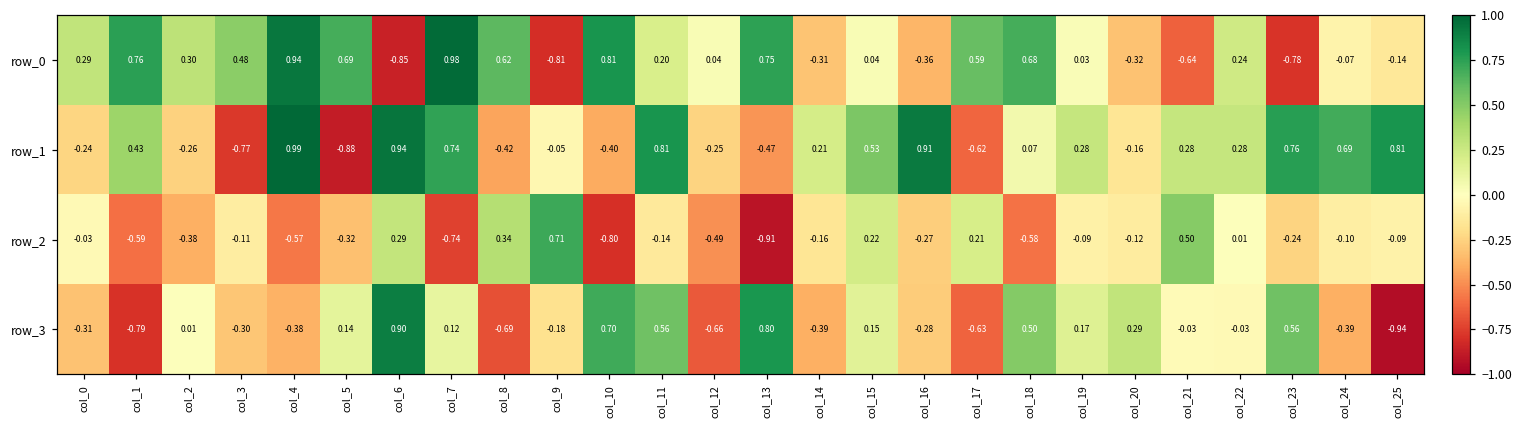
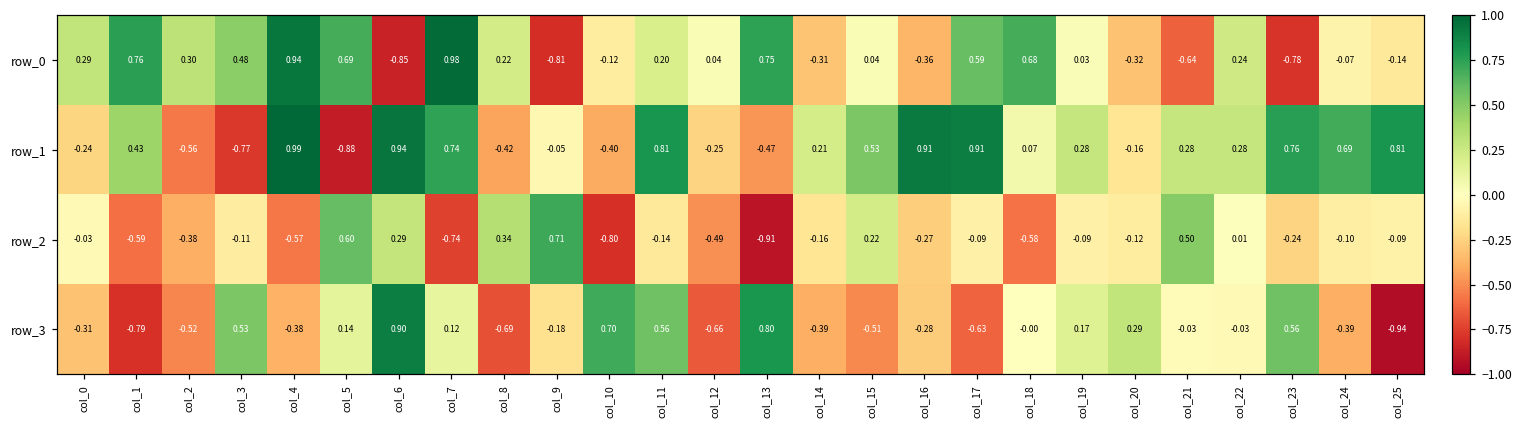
  {
    "row_0": {
      "col_0": 0.29,
      "col_1": 0.76,
      "col_2": 0.30,
      "col_3": 0.48,
      "col_4": 0.94,
      "col_5": 0.69,
      "col_6": -0.85,
      "col_7": 0.98,
-     "col_8": 0.62,
+     "col_8": 0.22,
      "col_9": -0.81,
-     "col_10": 0.81,
+     "col_10": -0.12,
      "col_11": 0.20,
      "col_12": 0.04,
      "col_13": 0.75,
      "col_14": -0.31,
      "col_15": 0.04,
      "col_16": -0.36,
      "col_17": 0.59,
      "col_18": 0.68,
      "col_19": 0.03,
      "col_20": -0.32,
      "col_21": -0.64,
      "col_22": 0.24,
      "col_23": -0.78,
      "col_24": -0.07,
      "col_25": -0.14
    },
    "row_1": {
      "col_0": -0.24,
      "col_1": 0.43,
-     "col_2": -0.26,
+     "col_2": -0.56,
      "col_3": -0.77,
      "col_4": 0.99,
      "col_5": -0.88,
      "col_6": 0.94,
      "col_7": 0.74,
      "col_8": -0.42,
      "col_9": -0.05,
      "col_10": -0.40,
      "col_11": 0.81,
      "col_12": -0.25,
      "col_13": -0.47,
      "col_14": 0.21,
      "col_15": 0.53,
      "col_16": 0.91,
-     "col_17": -0.62,
+     "col_17": 0.91,
      "col_18": 0.07,
      "col_19": 0.28,
      "col_20": -0.16,
      "col_21": 0.28,
      "col_22": 0.28,
      "col_23": 0.76,
      "col_24": 0.69,
      "col_25": 0.81
    },
    "row_2": {
      "col_0": -0.03,
      "col_1": -0.59,
      "col_2": -0.38,
      "col_3": -0.11,
      "col_4": -0.57,
-     "col_5": -0.32,
+     "col_5": 0.60,
      "col_6": 0.29,
      "col_7": -0.74,
      "col_8": 0.34,
      "col_9": 0.71,
      "col_10": -0.80,
      "col_11": -0.14,
      "col_12": -0.49,
      "col_13": -0.91,
      "col_14": -0.16,
      "col_15": 0.22,
      "col_16": -0.27,
-     "col_17": 0.21,
+     "col_17": -0.09,
      "col_18": -0.58,
      "col_19": -0.09,
      "col_20": -0.12,
      "col_21": 0.50,
      "col_22": 0.01,
      "col_23": -0.24,
      "col_24": -0.10,
      "col_25": -0.09
    },
    "row_3": {
      "col_0": -0.31,
      "col_1": -0.79,
-     "col_2": 0.01,
-     "col_3": -0.30,
+     "col_2": -0.52,
+     "col_3": 0.53,
      "col_4": -0.38,
      "col_5": 0.14,
      "col_6": 0.90,
      "col_7": 0.12,
      "col_8": -0.69,
      "col_9": -0.18,
      "col_10": 0.70,
      "col_11": 0.56,
      "col_12": -0.66,
      "col_13": 0.80,
      "col_14": -0.39,
-     "col_15": 0.15,
+     "col_15": -0.51,
      "col_16": -0.28,
      "col_17": -0.63,
-     "col_18": 0.50,
+     "col_18": -0.00,
      "col_19": 0.17,
      "col_20": 0.29,
      "col_21": -0.03,
      "col_22": -0.03,
      "col_23": 0.56,
      "col_24": -0.39,
      "col_25": -0.94
    }
  }
